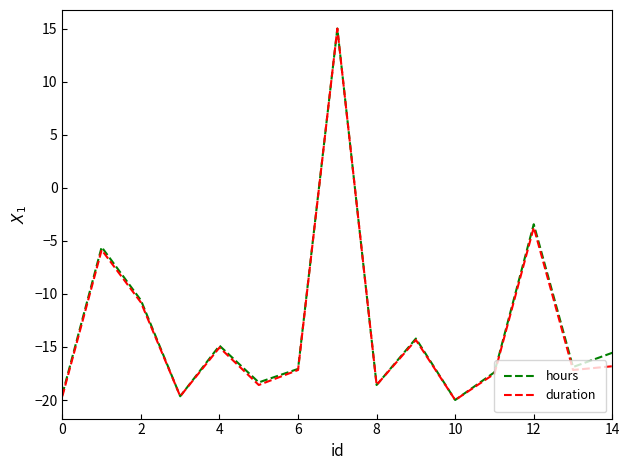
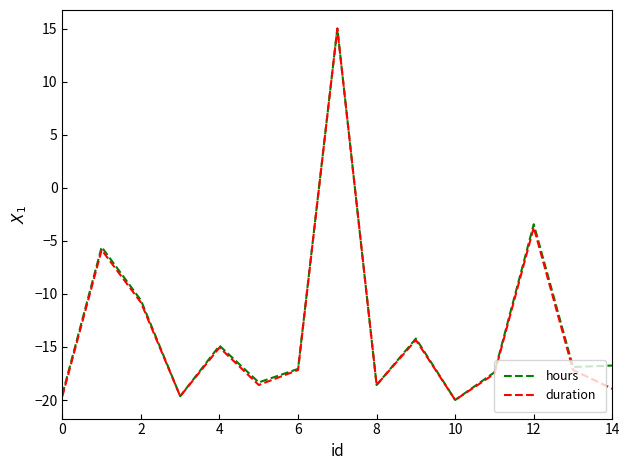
  {
    "hours": {
      "12": -3.4,
-     "14": -15.5
+     "14": -16.8
    },
    "duration": {
      "12": -3.7,
-     "14": -16.8
+     "14": -18.9
    }
  }
